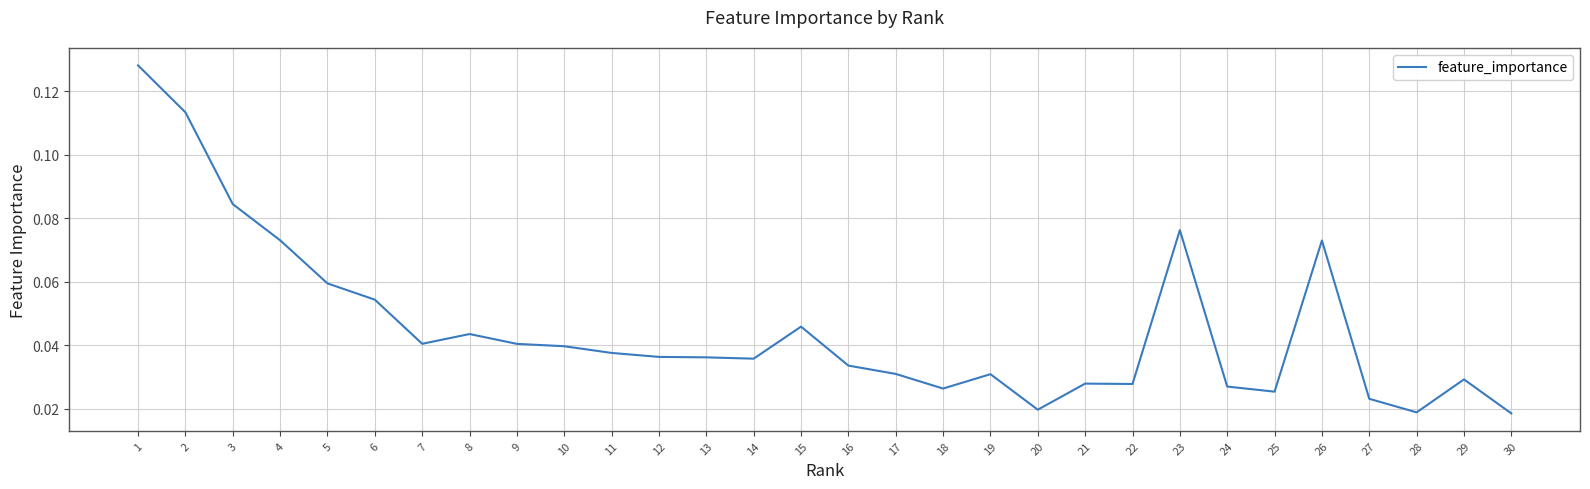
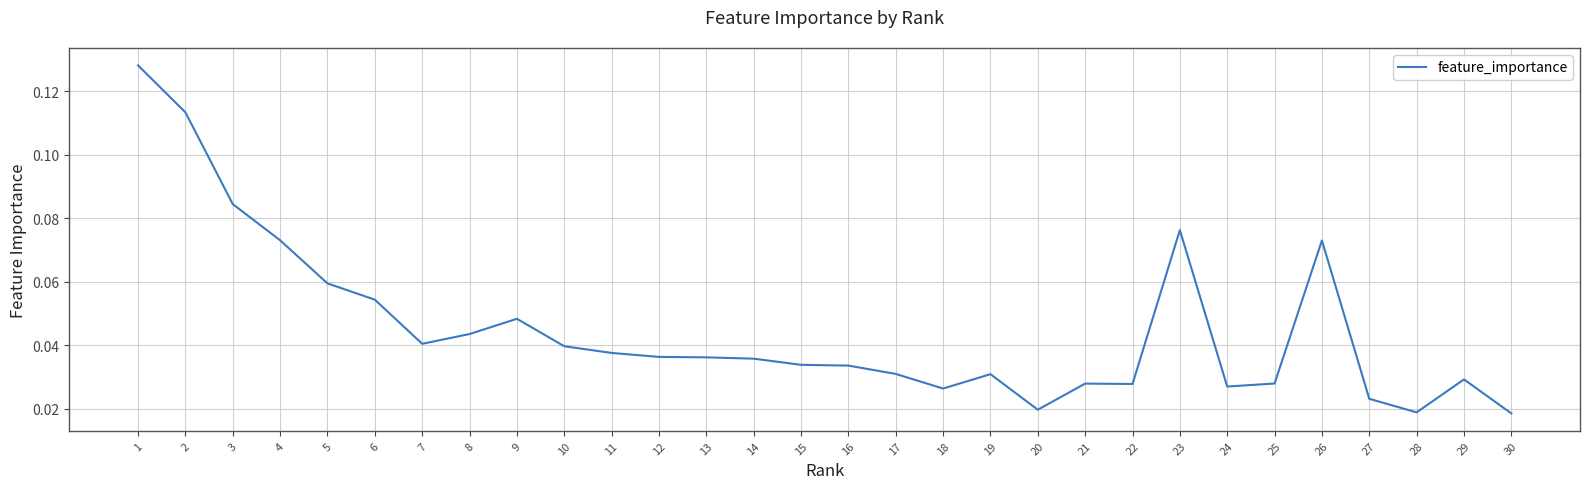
  {
    "1": 0.128,
    "2": 0.113,
    "3": 0.084,
    "4": 0.073,
    "5": 0.060,
    "6": 0.054,
    "7": 0.040,
    "8": 0.044,
-   "9": 0.040,
+   "9": 0.048,
    "10": 0.040,
    "11": 0.038,
    "12": 0.036,
    "13": 0.036,
    "14": 0.036,
-   "15": 0.046,
+   "15": 0.034,
    "16": 0.034,
    "17": 0.031,
    "18": 0.026,
    "19": 0.031,
    "20": 0.020,
    "21": 0.028,
    "22": 0.028,
    "23": 0.076,
    "24": 0.027,
-   "25": 0.025,
+   "25": 0.028,
    "26": 0.073,
    "27": 0.023,
    "28": 0.019,
    "29": 0.029,
    "30": 0.019
  }
